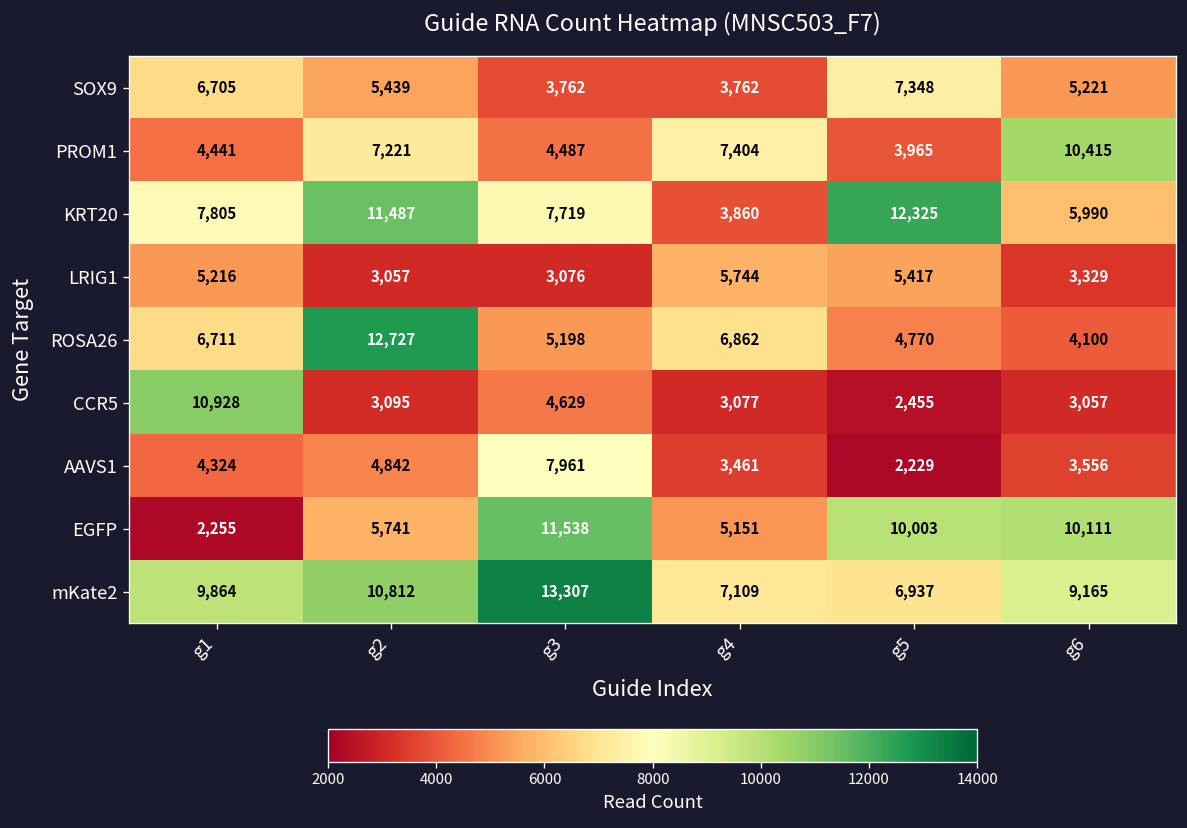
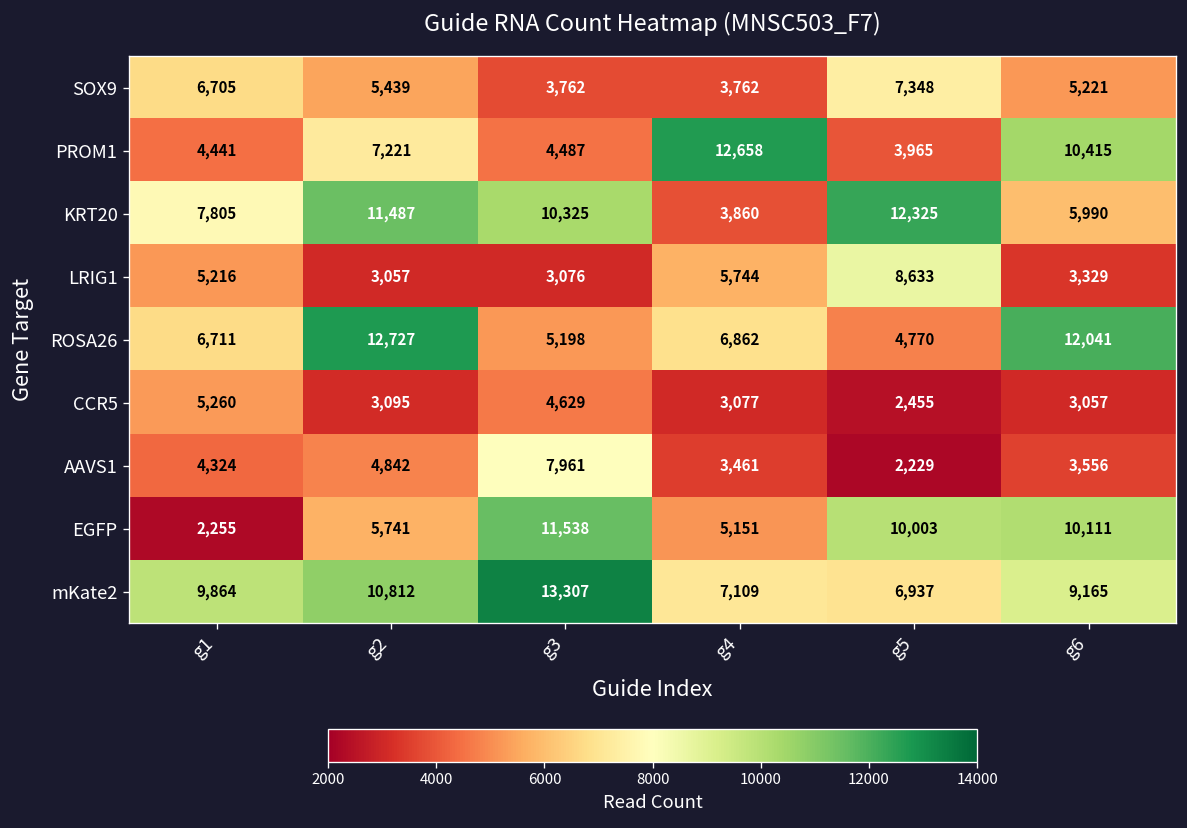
  {
    "SOX9": {
      "g1": "6,705",
      "g2": "5,439",
      "g3": "3,762",
      "g4": "3,762",
      "g5": "7,348",
      "g6": "5,221"
    },
    "PROM1": {
      "g1": "4,441",
      "g2": "7,221",
      "g3": "4,487",
-     "g4": "7,404",
+     "g4": "12,658",
      "g5": "3,965",
      "g6": "10,415"
    },
    "KRT20": {
      "g1": "7,805",
      "g2": "11,487",
-     "g3": "7,719",
+     "g3": "10,325",
      "g4": "3,860",
      "g5": "12,325",
      "g6": "5,990"
    },
    "LRIG1": {
      "g1": "5,216",
      "g2": "3,057",
      "g3": "3,076",
      "g4": "5,744",
-     "g5": "5,417",
+     "g5": "8,633",
      "g6": "3,329"
    },
    "ROSA26": {
      "g1": "6,711",
      "g2": "12,727",
      "g3": "5,198",
      "g4": "6,862",
      "g5": "4,770",
-     "g6": "4,100"
+     "g6": "12,041"
    },
    "CCR5": {
-     "g1": "10,928",
+     "g1": "5,260",
      "g2": "3,095",
      "g3": "4,629",
      "g4": "3,077",
      "g5": "2,455",
      "g6": "3,057"
    },
    "AAVS1": {
      "g1": "4,324",
      "g2": "4,842",
      "g3": "7,961",
      "g4": "3,461",
      "g5": "2,229",
      "g6": "3,556"
    },
    "EGFP": {
      "g1": "2,255",
      "g2": "5,741",
      "g3": "11,538",
      "g4": "5,151",
      "g5": "10,003",
      "g6": "10,111"
    },
    "mKate2": {
      "g1": "9,864",
      "g2": "10,812",
      "g3": "13,307",
      "g4": "7,109",
      "g5": "6,937",
      "g6": "9,165"
    }
  }
